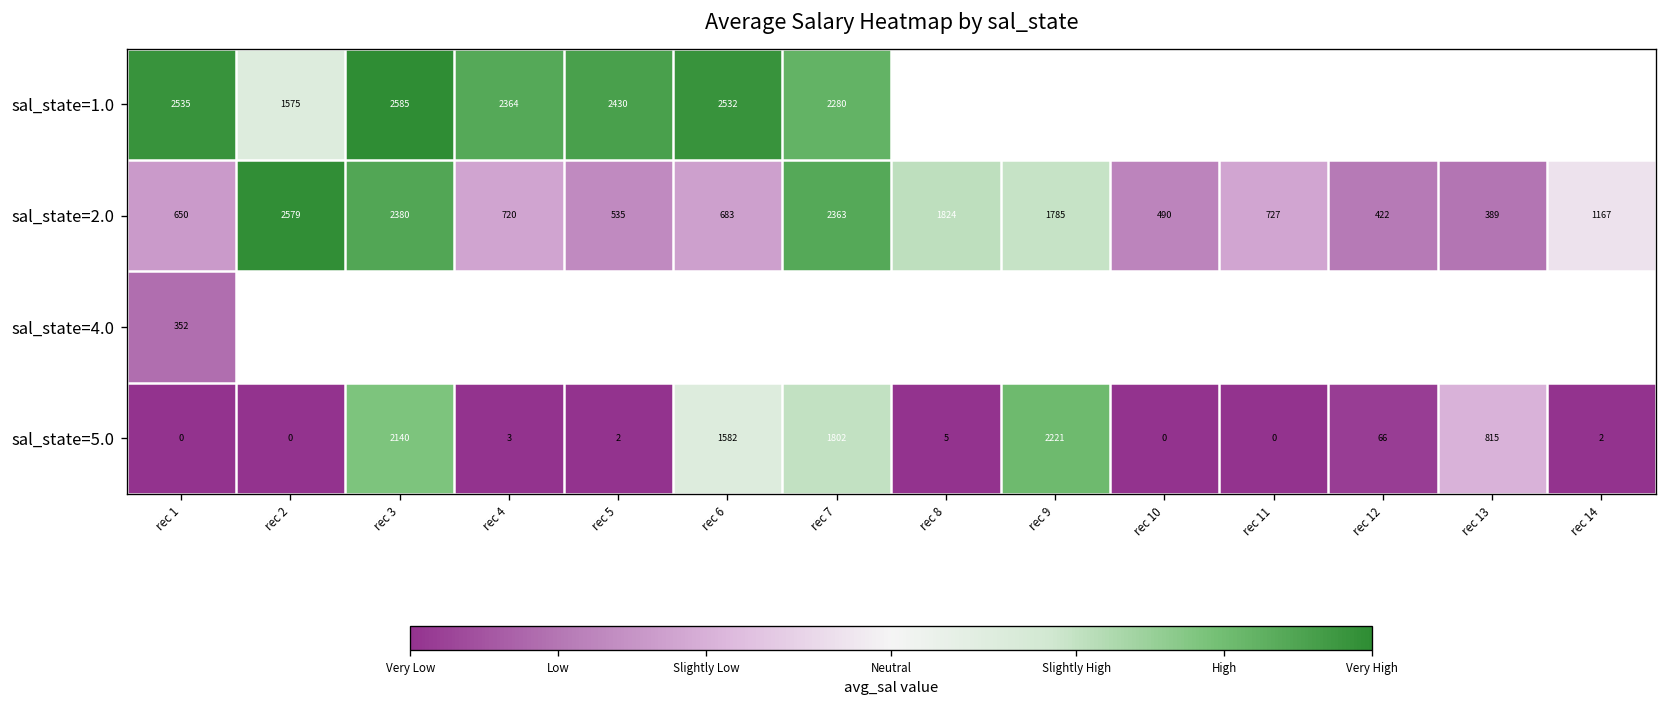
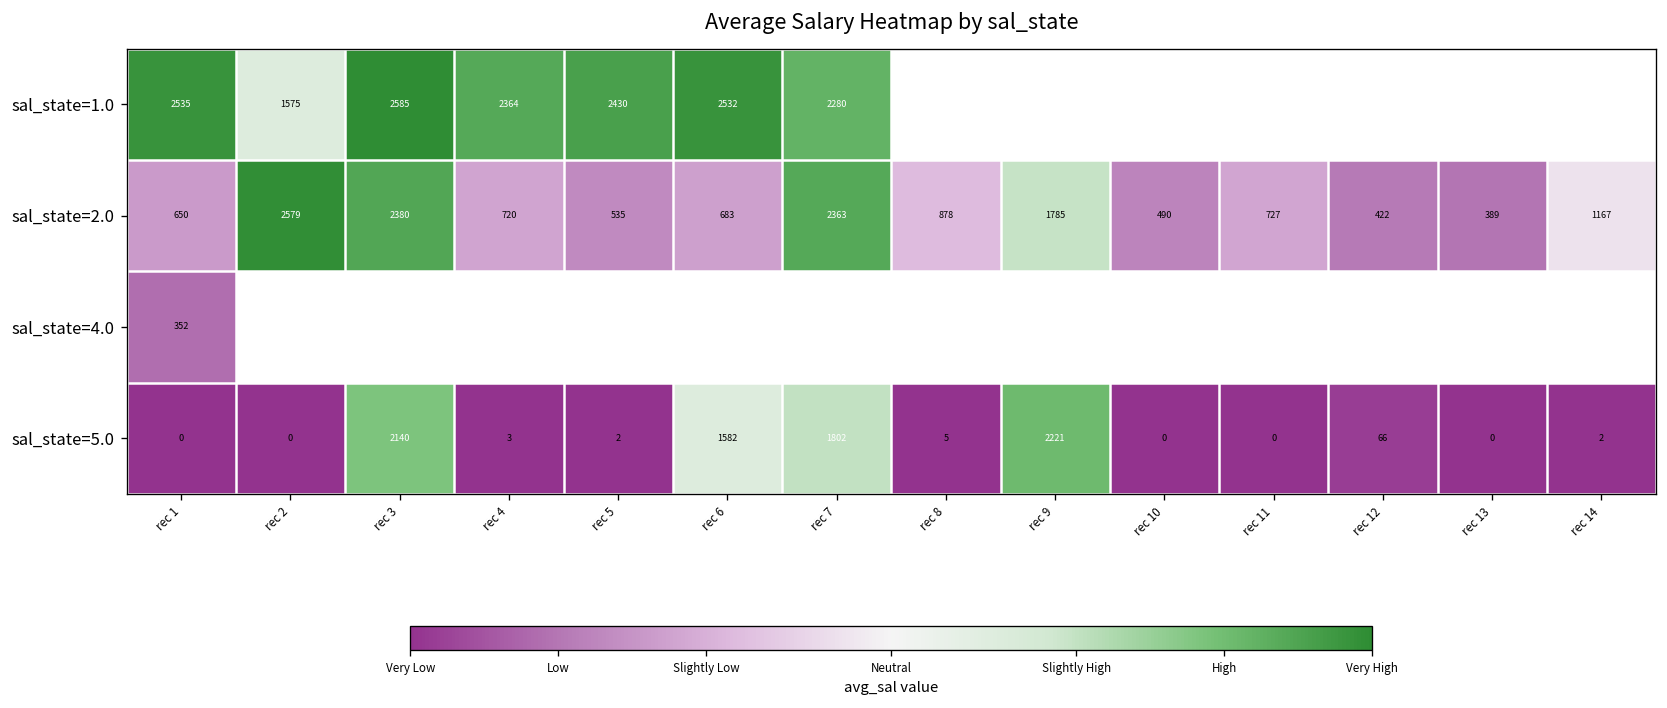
  {
    "sal_state=1.0": {
      "rec 1": 2535,
      "rec 2": 1575,
      "rec 3": 2585,
      "rec 4": 2364,
      "rec 5": 2430,
      "rec 6": 2532,
      "rec 7": 2280
    },
    "sal_state=2.0": {
      "rec 1": 650,
      "rec 2": 2579,
      "rec 3": 2380,
      "rec 4": 720,
      "rec 5": 535,
      "rec 6": 683,
      "rec 7": 2363,
-     "rec 8": 1824,
+     "rec 8": 878,
      "rec 9": 1785,
      "rec 10": 490,
      "rec 11": 727,
      "rec 12": 422,
      "rec 13": 389,
      "rec 14": 1167
    },
    "sal_state=4.0": {
      "rec 1": 352
    },
    "sal_state=5.0": {
      "rec 1": 0,
      "rec 2": 0,
      "rec 3": 2140,
      "rec 4": 3,
      "rec 5": 2,
      "rec 6": 1582,
      "rec 7": 1802,
      "rec 8": 5,
      "rec 9": 2221,
      "rec 10": 0,
      "rec 11": 0,
      "rec 12": 66,
-     "rec 13": 815,
+     "rec 13": 0,
      "rec 14": 2
    }
  }
